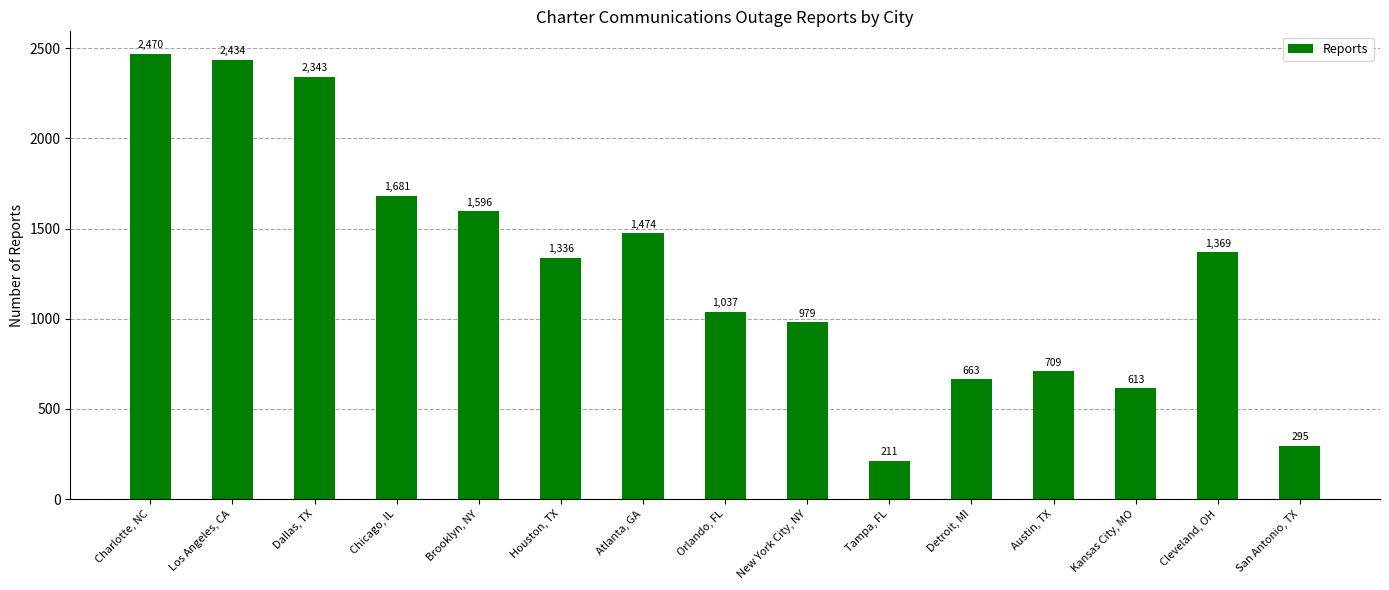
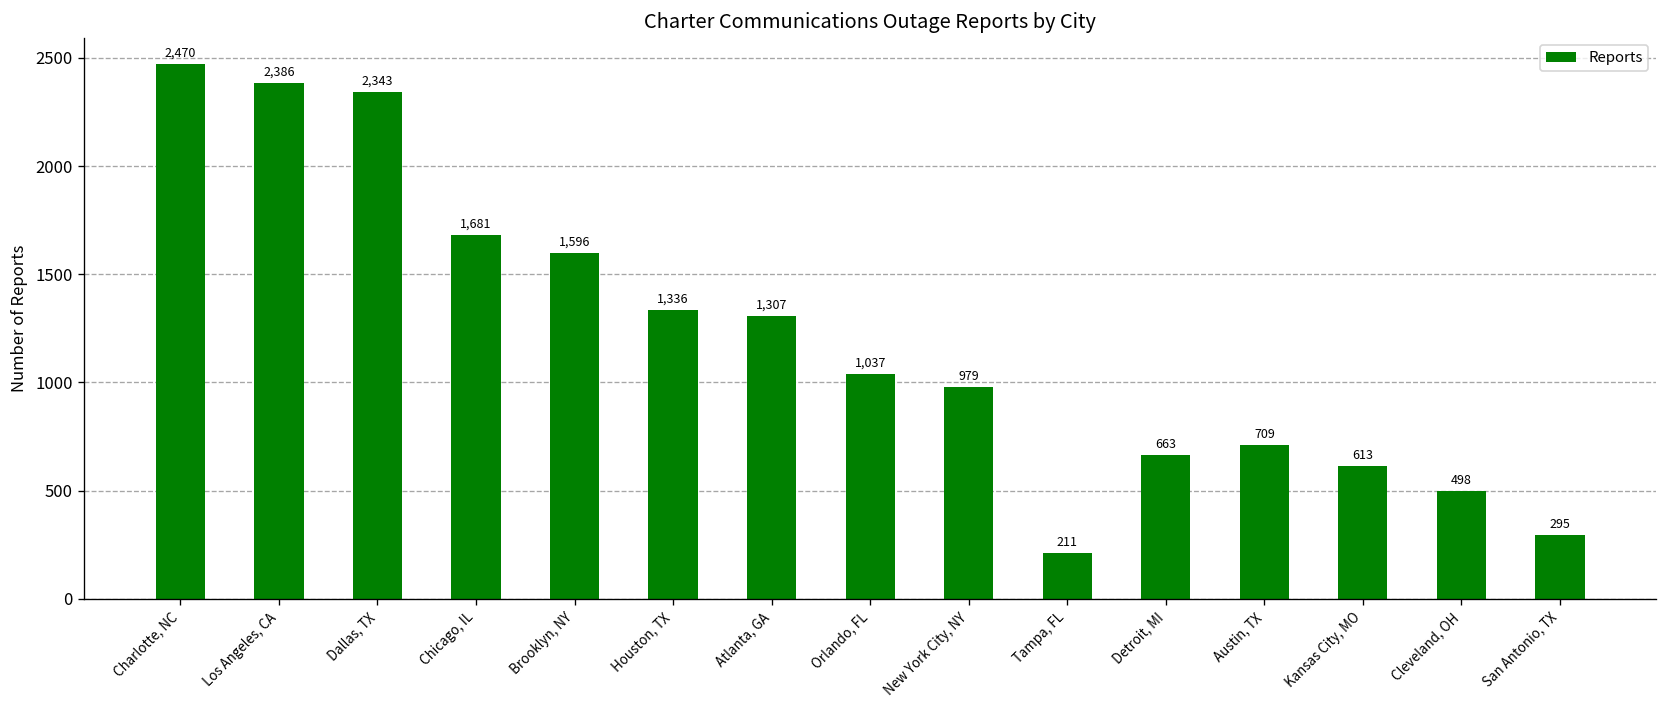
  {
    "Charlotte, NC": "2,470",
-   "Los Angeles, CA": "2,434",
+   "Los Angeles, CA": "2,386",
    "Dallas, TX": "2,343",
    "Chicago, IL": "1,681",
    "Brooklyn, NY": "1,596",
    "Houston, TX": "1,336",
-   "Atlanta, GA": "1,474",
+   "Atlanta, GA": "1,307",
    "Orlando, FL": "1,037",
    "New York City, NY": "979",
    "Tampa, FL": "211",
    "Detroit, MI": "663",
    "Austin, TX": "709",
    "Kansas City, MO": "613",
-   "Cleveland, OH": "1,369",
+   "Cleveland, OH": "498",
    "San Antonio, TX": "295"
  }
